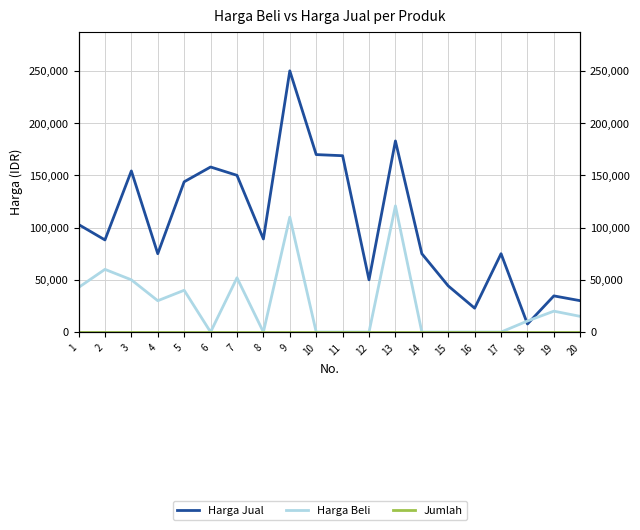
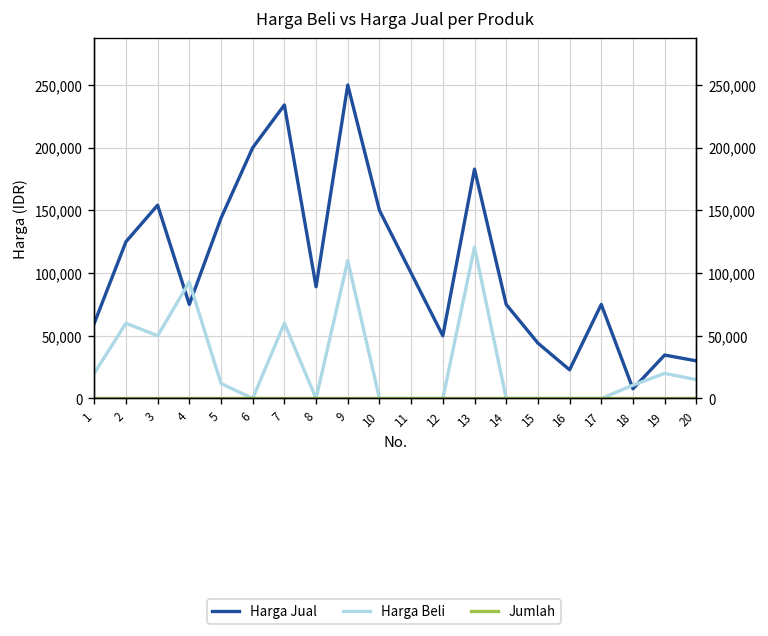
  {
    "Harga Jual": {
-     "1": "103,000",
-     "2": "88,000",
+     "1": "60,000",
+     "2": "125,000",
      "3": "154,000",
      "4": "75,000",
      "5": "144,000",
-     "6": "158,000",
-     "7": "150,000",
+     "6": "200,000",
+     "7": "234,000",
      "8": "89,000",
      "9": "250,000",
-     "10": "170,000",
-     "11": "169,000",
+     "10": "150,000",
+     "11": "100,000",
      "12": "50,000",
      "13": "183,000",
      "14": "75,000",
      "15": "44,000",
      "16": "23,000",
      "17": "75,000",
      "18": "8,000",
      "19": "35,000",
      "20": "30,000"
    },
    "Harga Beli": {
-     "1": "43,000",
+     "1": "20,000",
      "2": "60,000",
      "3": "50,000",
-     "4": "30,000",
-     "5": "40,000",
-     "7": "52,000",
+     "4": "93,000",
+     "5": "12,000",
+     "7": "60,000",
      "9": "110,000",
      "13": "121,000",
      "18": "11,000",
      "19": "20,000",
      "20": "15,000"
    },
    "Jumlah": {
      "1": "0",
      "2": "0",
      "3": "0",
      "4": "0",
      "5": "0",
      "7": "0",
      "9": "0",
      "13": "0",
      "18": "0",
      "19": "0",
      "20": "0"
    }
  }
